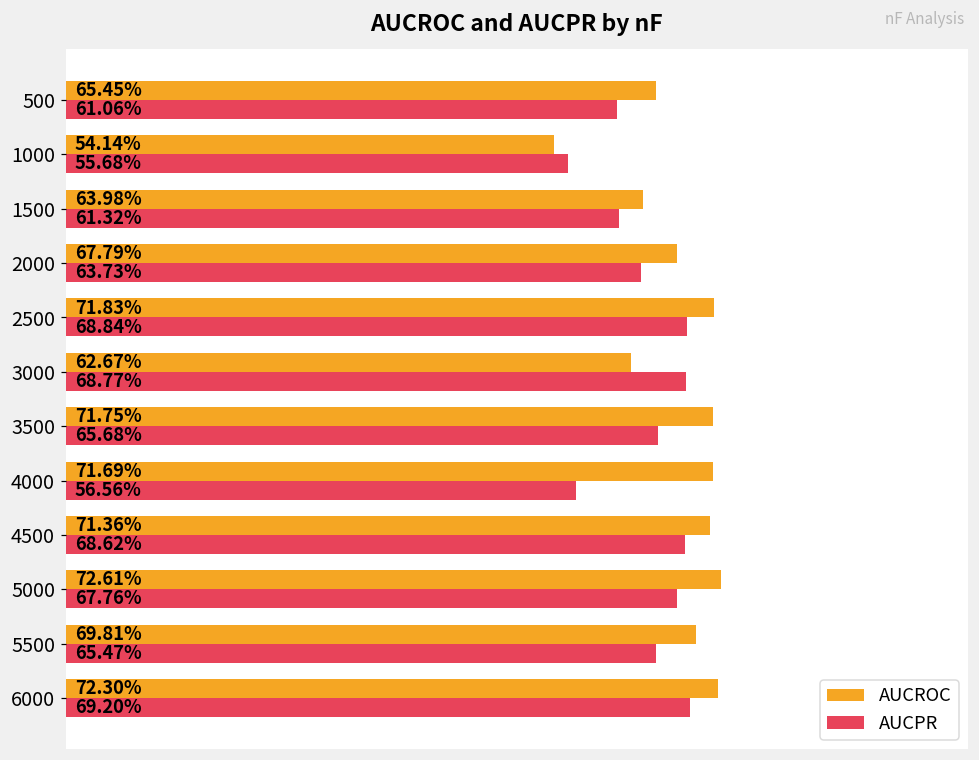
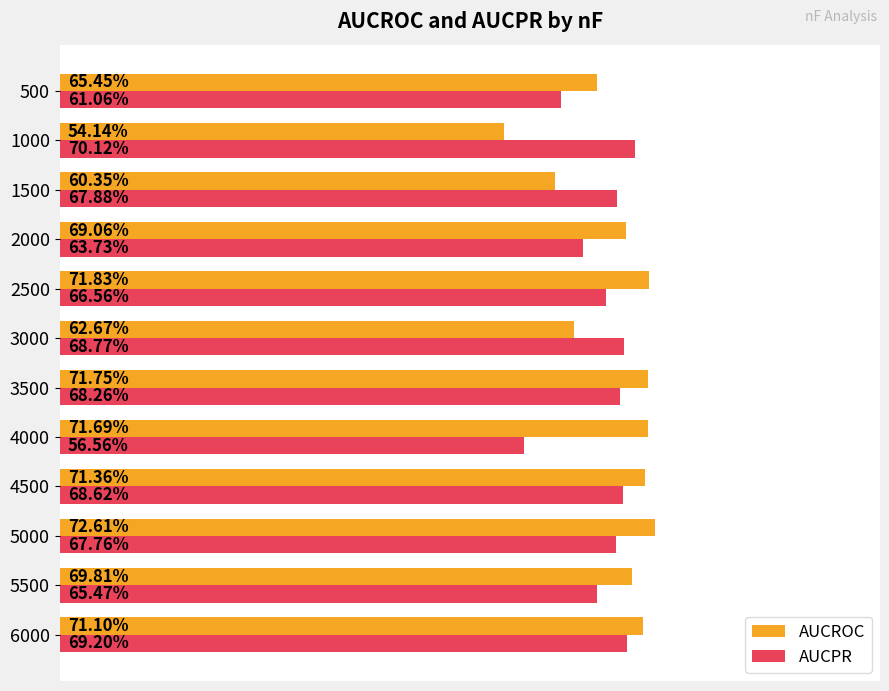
  {
    "AUCROC": {
      "500": "65.45%",
      "1000": "54.14%",
-     "1500": "63.98%",
-     "2000": "67.79%",
+     "1500": "60.35%",
+     "2000": "69.06%",
      "2500": "71.83%",
      "3000": "62.67%",
      "3500": "71.75%",
      "4000": "71.69%",
      "4500": "71.36%",
      "5000": "72.61%",
      "5500": "69.81%",
-     "6000": "72.30%"
+     "6000": "71.10%"
    },
    "AUCPR": {
      "500": "61.06%",
-     "1000": "55.68%",
-     "1500": "61.32%",
+     "1000": "70.12%",
+     "1500": "67.88%",
      "2000": "63.73%",
-     "2500": "68.84%",
+     "2500": "66.56%",
      "3000": "68.77%",
-     "3500": "65.68%",
+     "3500": "68.26%",
      "4000": "56.56%",
      "4500": "68.62%",
      "5000": "67.76%",
      "5500": "65.47%",
      "6000": "69.20%"
    }
  }
